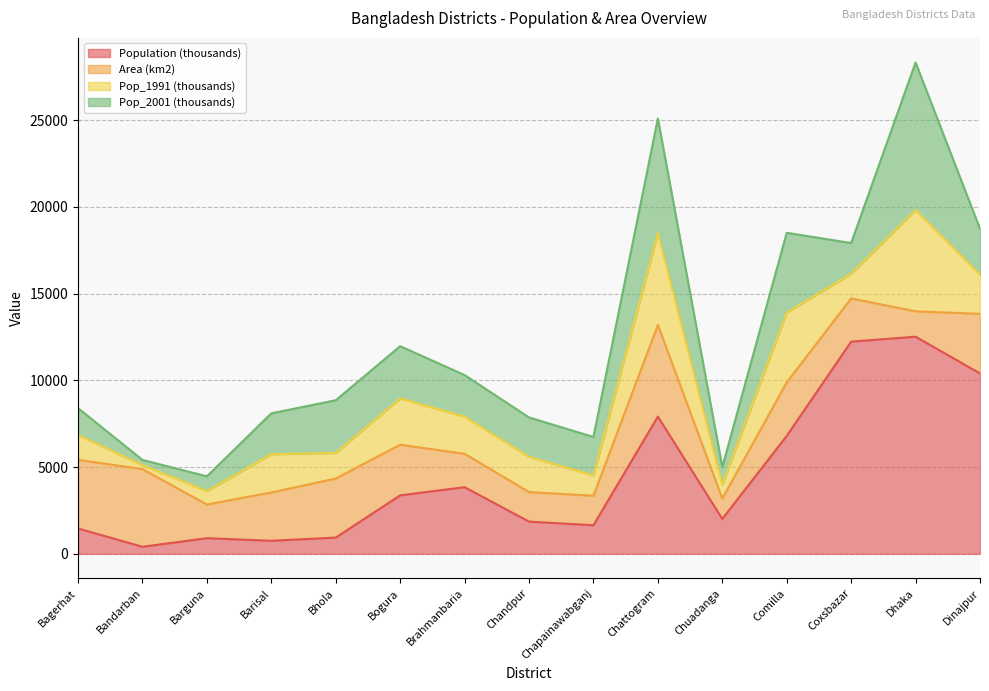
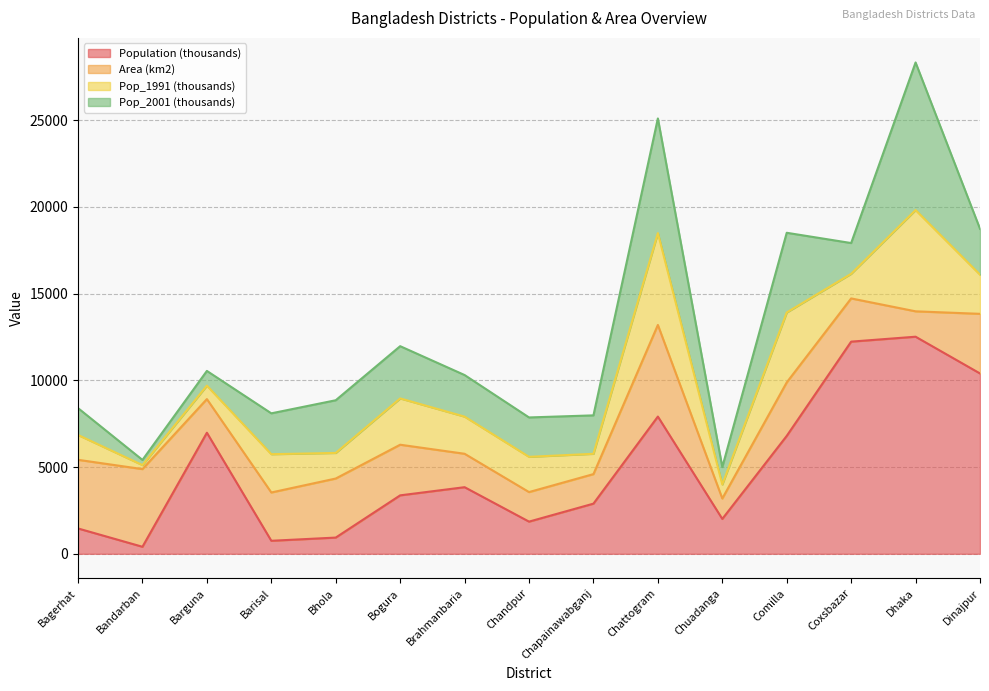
  {
    "Population (thousands)": {
      "Bagerhat": 1500,
      "Bandarban": 400,
-     "Barguna": 900,
+     "Barguna": 7000,
      "Barisal": 800,
      "Bhola": 900,
      "Bogura": 3400,
      "Brahmanbaria": 3800,
      "Chandpur": 1900,
-     "Chapainawabganj": 1600,
+     "Chapainawabganj": 2900,
      "Chattogram": 7900,
      "Chuadanga": 2000,
      "Comilla": 6800,
      "Coxsbazar": 12200,
      "Dhaka": 12500,
      "Dinajpur": 10400
    },
    "Pop_2001 (thousands)": {
      "Bagerhat": 1500,
      "Bandarban": 300,
      "Barguna": 800,
      "Barisal": 2400,
      "Bhola": 3000,
      "Bogura": 3000,
      "Brahmanbaria": 2400,
      "Chandpur": 2300,
      "Chapainawabganj": 2200,
      "Chattogram": 6600,
      "Chuadanga": 1000,
      "Comilla": 4600,
      "Coxsbazar": 1800,
      "Dhaka": 8500,
      "Dinajpur": 2600
    }
  }
